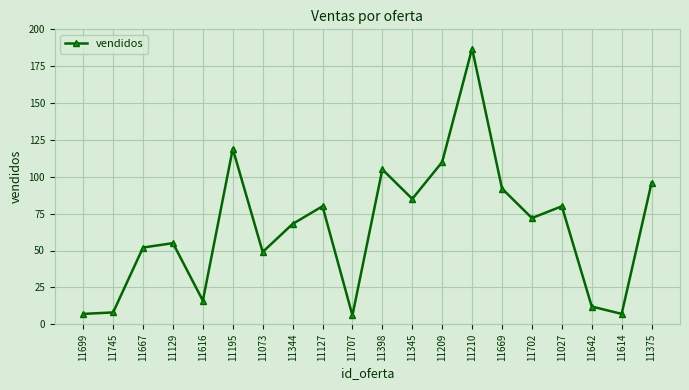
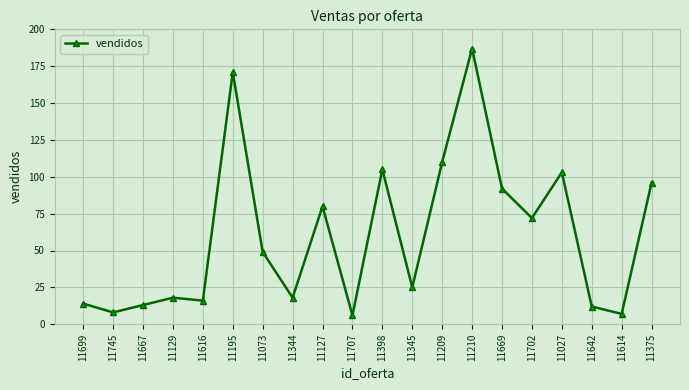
  {
-   "11699": 7,
+   "11699": 14,
    "11745": 8,
-   "11667": 52,
-   "11129": 55,
+   "11667": 13,
+   "11129": 18,
    "11616": 16,
-   "11195": 119,
+   "11195": 171,
    "11073": 49,
-   "11344": 68,
+   "11344": 18,
    "11127": 80,
    "11707": 6,
    "11398": 105,
-   "11345": 85,
+   "11345": 25,
    "11209": 110,
    "11210": 187,
    "11669": 92,
    "11702": 72,
-   "11027": 80,
+   "11027": 103,
    "11642": 12,
    "11614": 7,
    "11375": 96
  }
